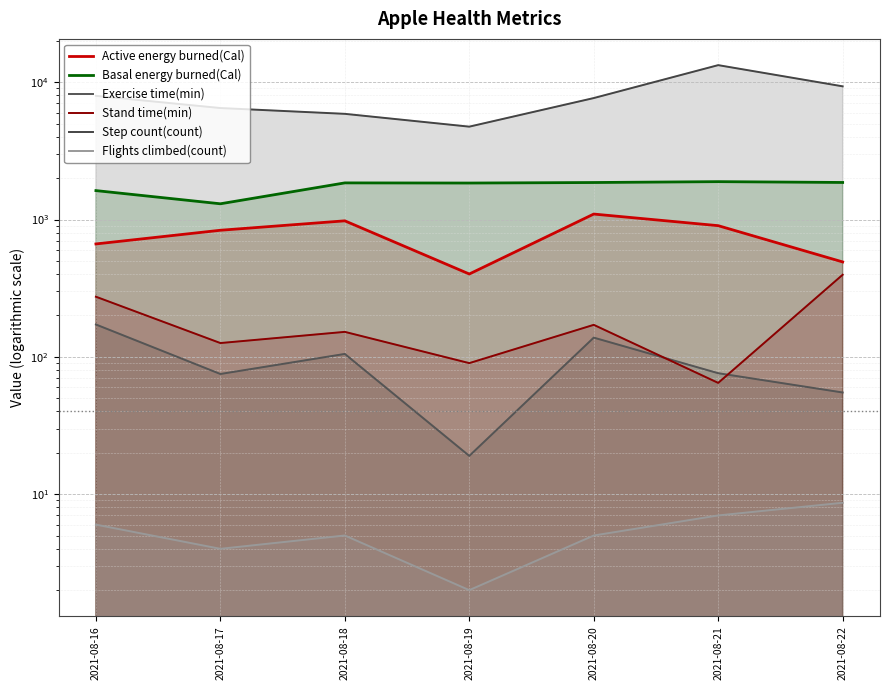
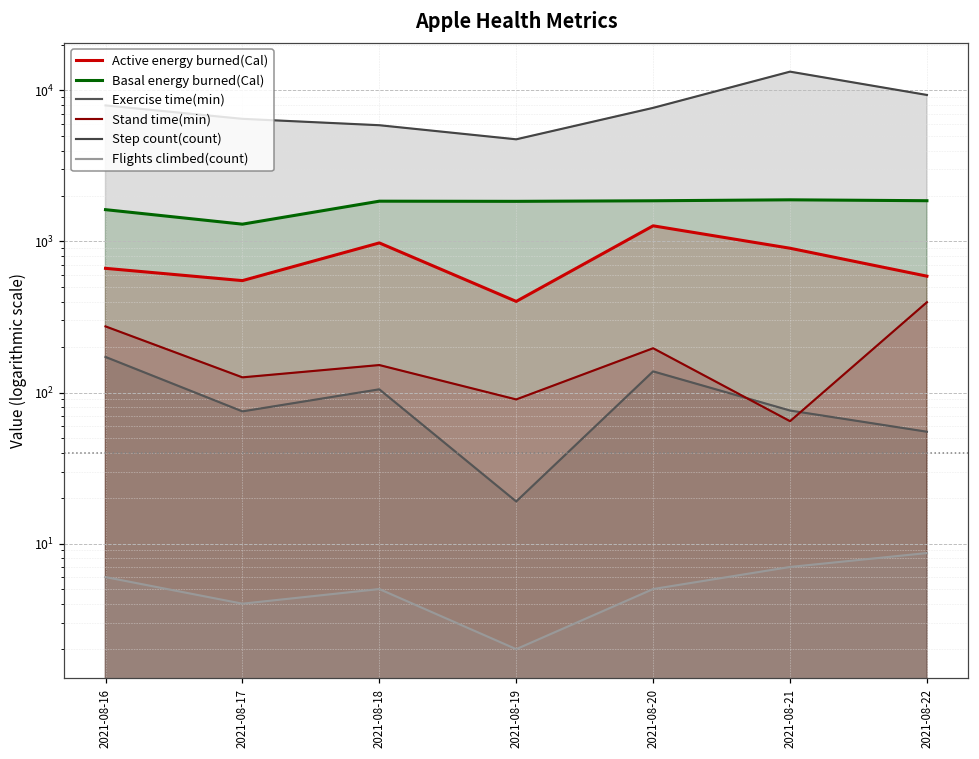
  {
    "Active energy burned(Cal)": {
      "2021-08-16": 700,
-     "2021-08-17": 800,
+     "2021-08-17": 550,
      "2021-08-18": 1000,
      "2021-08-19": 400,
-     "2021-08-20": 1100,
+     "2021-08-20": 1300,
      "2021-08-21": 900,
-     "2021-08-22": 490
+     "2021-08-22": 590
    },
    "Basal energy burned(Cal)": {
      "2021-08-16": 1600,
      "2021-08-17": 1300,
      "2021-08-18": 1800,
      "2021-08-19": 1800,
      "2021-08-20": 1900,
      "2021-08-21": 1900,
      "2021-08-22": 1900
    },
    "Stand time(min)": {
      "2021-08-16": 270,
      "2021-08-17": 130,
      "2021-08-18": 150,
      "2021-08-19": 90,
-     "2021-08-20": 170,
+     "2021-08-20": 200,
      "2021-08-21": 60,
      "2021-08-22": 400
    },
    "Flights climbed(count)": {
      "2021-08-16": 6,
      "2021-08-17": 4,
      "2021-08-18": 5,
      "2021-08-19": 2,
      "2021-08-20": 5,
      "2021-08-21": 7,
      "2021-08-22": 9
    }
  }
